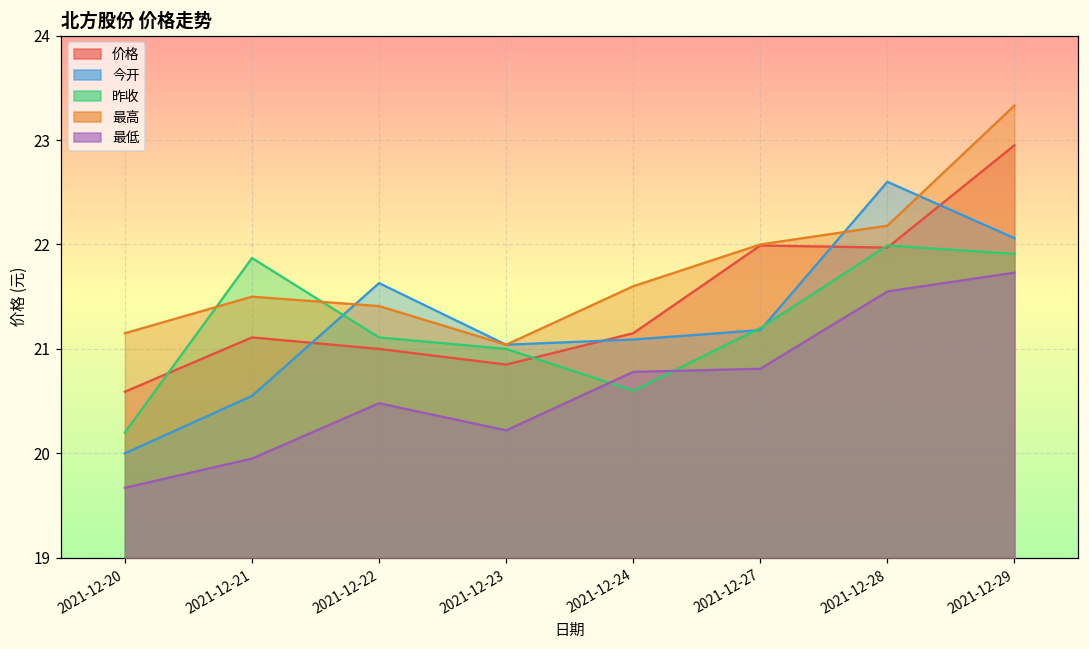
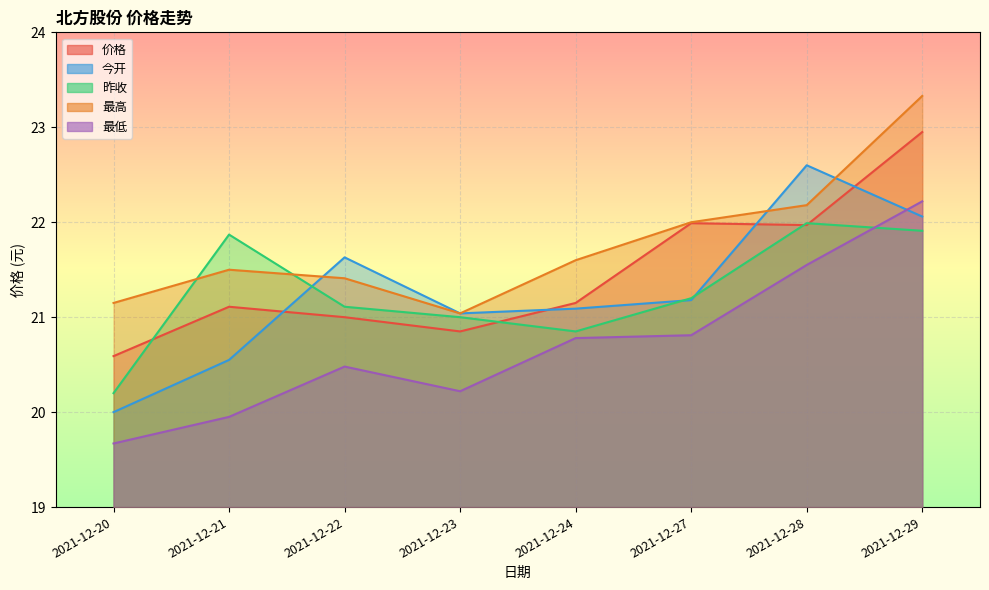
  {
    "今开": {
      "2021-12-20": 20.0,
      "2021-12-21": 20.6,
      "2021-12-22": 21.6,
      "2021-12-24": 21.1,
      "2021-12-28": 22.6,
      "2021-12-29": 22.1
    },
    "昨收": {
      "2021-12-20": 20.2,
      "2021-12-21": 21.9,
      "2021-12-22": 21.1,
      "2021-12-23": 21.0,
-     "2021-12-24": 20.6,
+     "2021-12-24": 20.9,
      "2021-12-29": 21.9
    },
    "最低": {
      "2021-12-20": 19.7,
      "2021-12-21": 20.0,
      "2021-12-22": 20.5,
      "2021-12-23": 20.2,
      "2021-12-24": 20.8,
      "2021-12-27": 20.8,
      "2021-12-28": 21.6,
-     "2021-12-29": 21.7
+     "2021-12-29": 22.2
    }
  }
